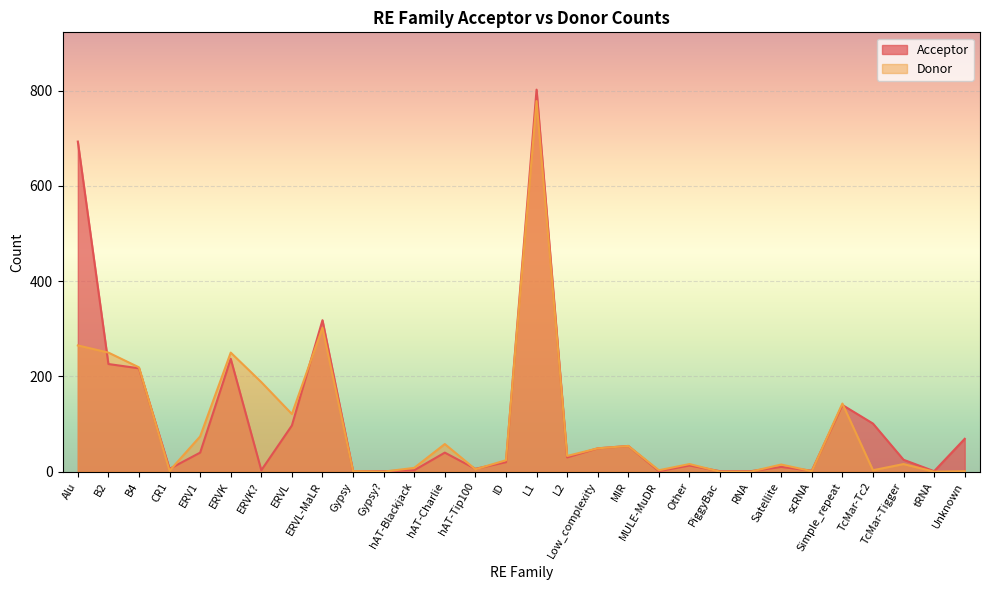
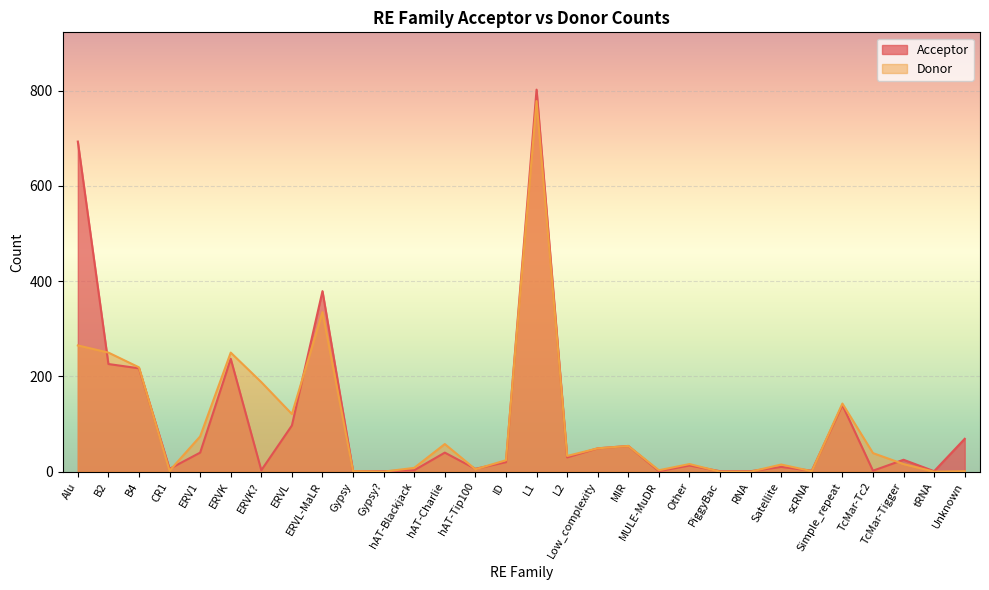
  {
    "Acceptor": {
      "Alu": 690,
      "B2": 230,
      "ERV1": 40,
      "ERVK": 240,
      "ERVK?": 0,
      "ERVL": 100,
-     "ERVL-MaLR": 320,
+     "ERVL-MaLR": 380,
      "hAT-Charlie": 40,
      "L1": 800,
-     "TcMar-Tc2": 100,
+     "TcMar-Tc2": 0,
      "TcMar-Tigger": 30,
      "Unknown": 70
    },
    "Donor": {
      "Alu": 270,
      "B2": 250,
      "ERV1": 70,
      "ERVK": 250,
      "ERVK?": 190,
      "ERVL": 120,
-     "ERVL-MaLR": 300,
+     "ERVL-MaLR": 340,
      "hAT-Charlie": 60,
      "L1": 780,
-     "TcMar-Tc2": 0,
+     "TcMar-Tc2": 40,
      "TcMar-Tigger": 20,
      "Unknown": 0
    }
  }
